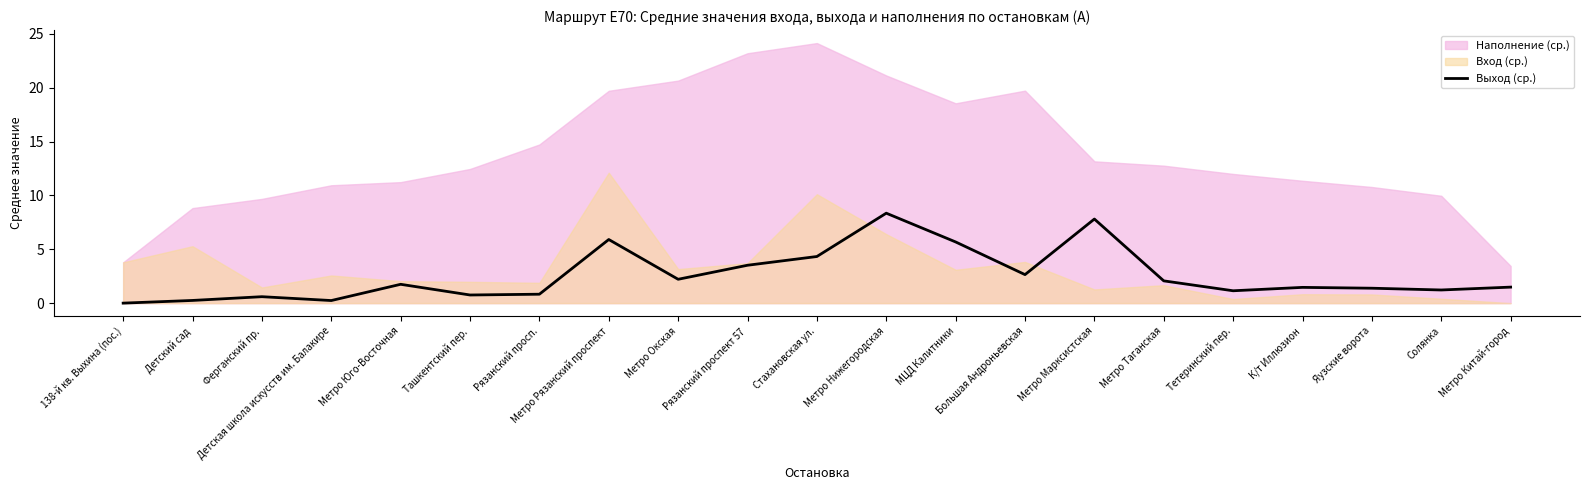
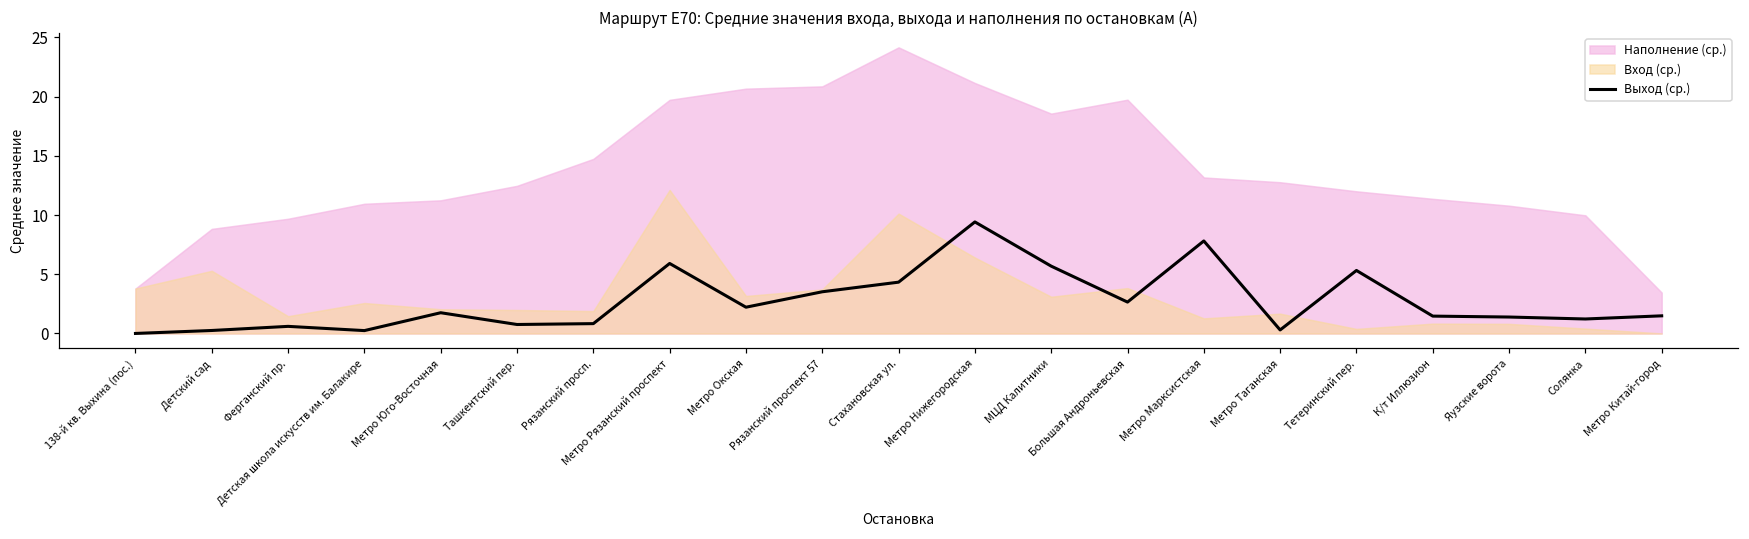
  {
    "Выход (ср.)": {
      "138-й кв. Выхина (пос.)": 0.0,
      "Детский сад": 0.2,
      "Ферганский пр.": 0.6,
      "Детская школа искусств им. Балакире": 0.2,
      "Метро Юго-Восточная": 1.7,
      "Ташкентский пер.": 0.8,
      "Рязанский просп.": 0.8,
      "Метро Рязанский проспект": 5.9,
      "Метро Окская": 2.2,
      "Стахановская ул.": 4.3,
-     "Метро Нижегородская": 8.4,
+     "Метро Нижегородская": 9.4,
      "МЦД Калитники": 5.7,
      "Большая Андроньевская": 2.6,
      "Метро Марксистская": 7.8,
-     "Метро Таганская": 2.1,
-     "Тетеринский пер.": 1.1,
+     "Метро Таганская": 0.3,
+     "Тетеринский пер.": 5.3,
      "К/т Иллюзион": 1.5,
      "Яузские ворота": 1.4,
      "Солянка": 1.2,
      "Метро Китай-город": 1.5
    },
    "Наполнение (ср.)": {
      "Детский сад": 8.8,
      "Ферганский пр.": 9.7,
      "Детская школа искусств им. Балакире": 10.9,
      "Метро Юго-Восточная": 11.2,
      "Ташкентский пер.": 12.5,
      "Рязанский просп.": 14.7,
      "Метро Рязанский проспект": 19.7,
      "Метро Окская": 20.7,
-     "Рязанский проспект 57": 23.2,
+     "Рязанский проспект 57": 20.9,
      "Стахановская ул.": 24.2,
      "Метро Нижегородская": 21.1,
      "МЦД Калитники": 18.6,
      "Большая Андроньевская": 19.7,
      "Метро Марксистская": 13.2,
      "Метро Таганская": 12.8,
      "Тетеринский пер.": 12.0,
      "К/т Иллюзион": 11.4,
      "Яузские ворота": 10.8,
      "Солянка": 10.0,
      "Метро Китай-город": 3.4
    },
    "Вход (ср.)": {
      "Детский сад": 5.3,
      "Ферганский пр.": 1.5,
      "Детская школа искусств им. Балакире": 2.6,
      "Метро Юго-Восточная": 2.0,
      "Ташкентский пер.": 2.0,
      "Рязанский просп.": 1.9,
      "Метро Рязанский проспект": 12.1,
      "Метро Окская": 3.2,
      "Стахановская ул.": 10.1,
      "Метро Нижегородская": 6.4,
      "МЦД Калитники": 3.1,
      "Большая Андроньевская": 3.8,
      "Метро Марксистская": 1.3,
      "Метро Таганская": 1.7,
      "Тетеринский пер.": 0.4,
      "К/т Иллюзион": 0.8,
      "Яузские ворота": 0.8,
      "Солянка": 0.4,
      "Метро Китай-город": 0.0
    }
  }
